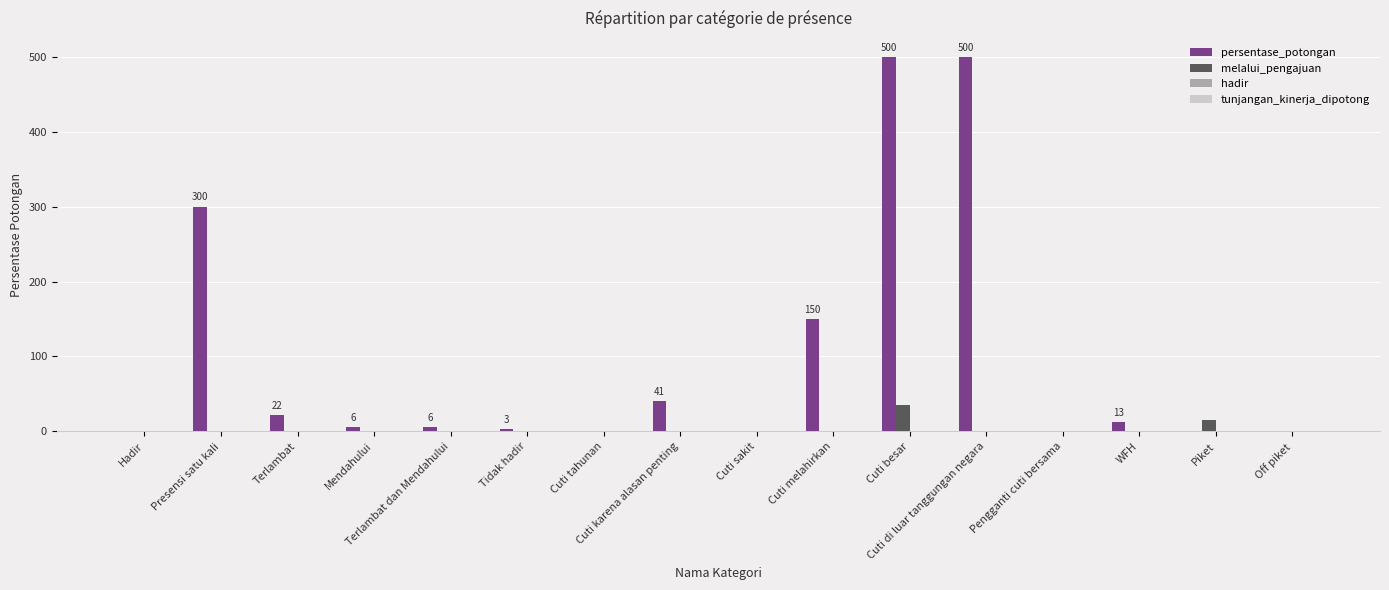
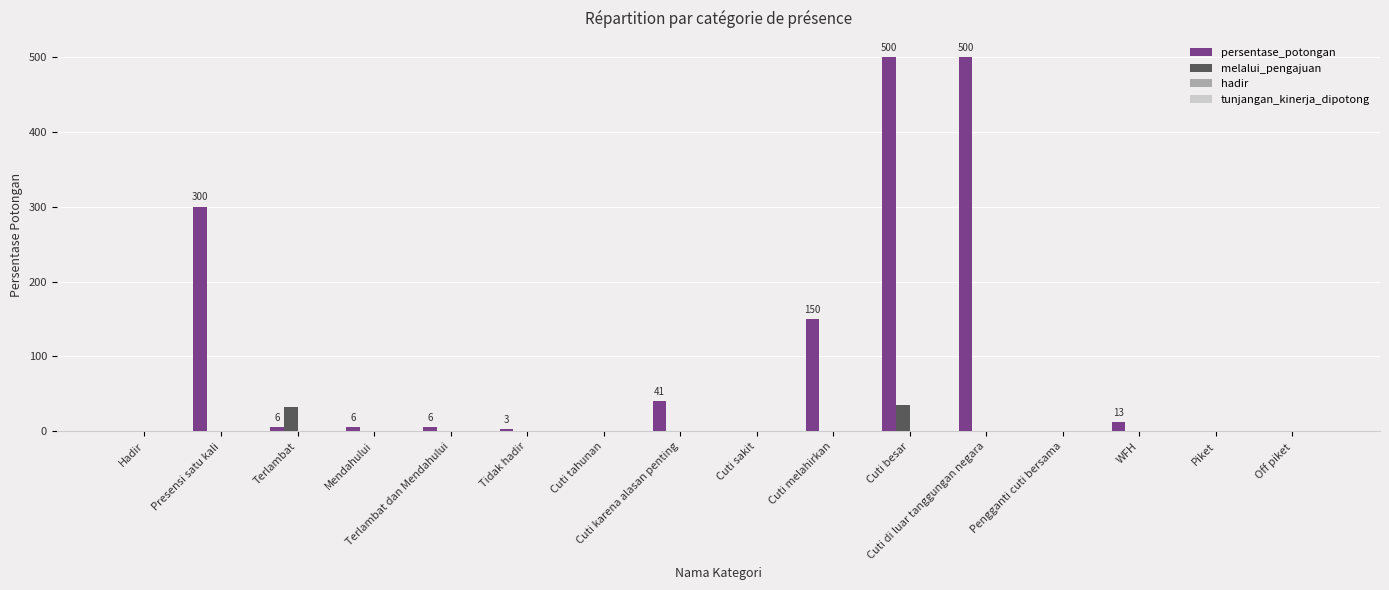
  {
    "persentase_potongan": {
      "Presensi satu kali": 300,
-     "Terlambat": 22,
+     "Terlambat": 6,
      "Mendahului": 6,
      "Terlambat dan Mendahului": 6,
      "Tidak hadir": 3,
      "Cuti karena alasan penting": 41,
      "Cuti melahirkan": 150,
      "Cuti besar": 500,
      "Cuti di luar tanggungan negara": 500,
      "WFH": 13
    },
    "melalui_pengajuan": {
      "Hadir": 0,
      "Presensi satu kali": 0,
-     "Terlambat": 0,
+     "Terlambat": 30,
      "Mendahului": 0,
      "Terlambat dan Mendahului": 0,
      "Tidak hadir": 0,
      "Cuti besar": 40,
-     "Piket": 20
+     "Piket": 0
    }
  }
